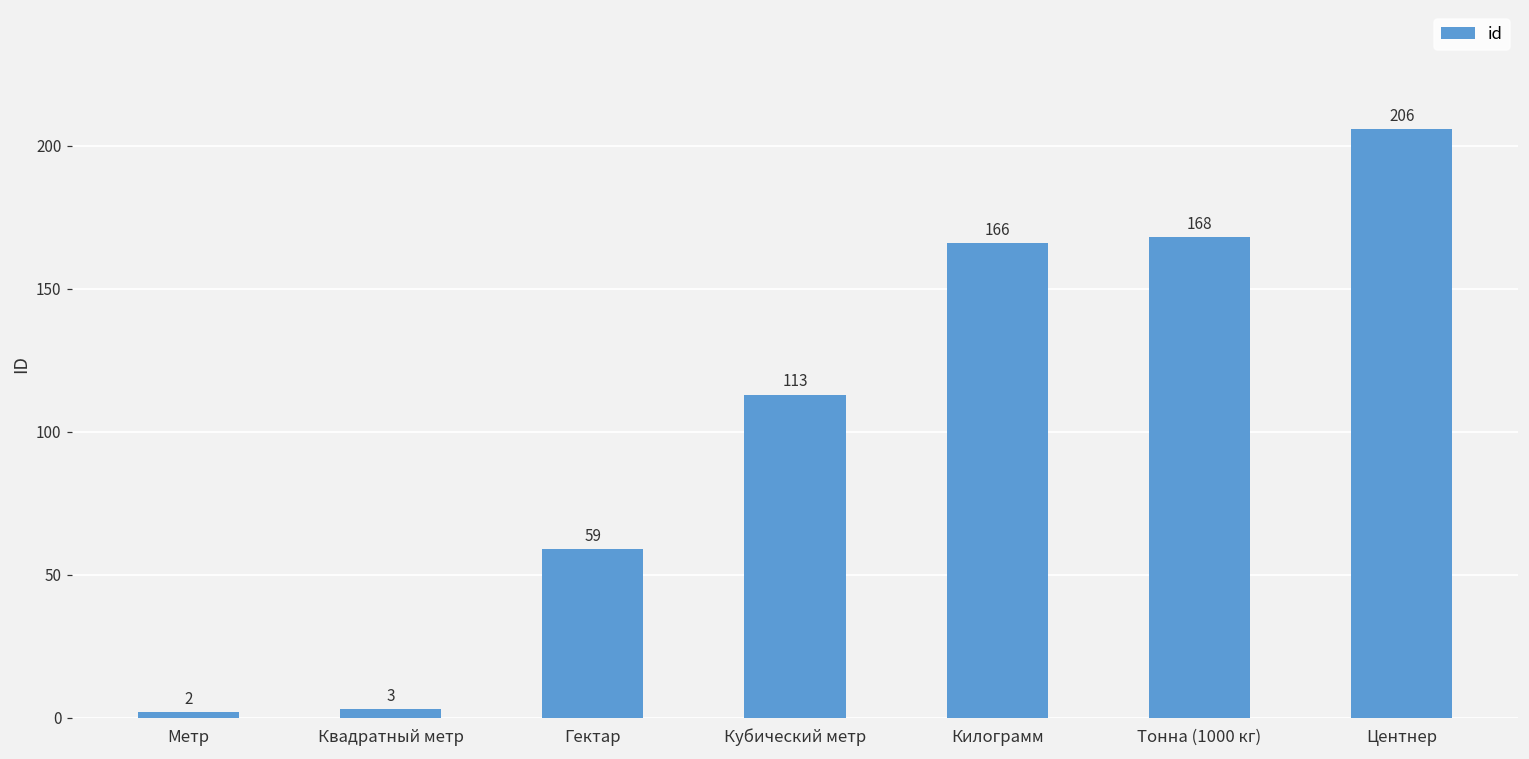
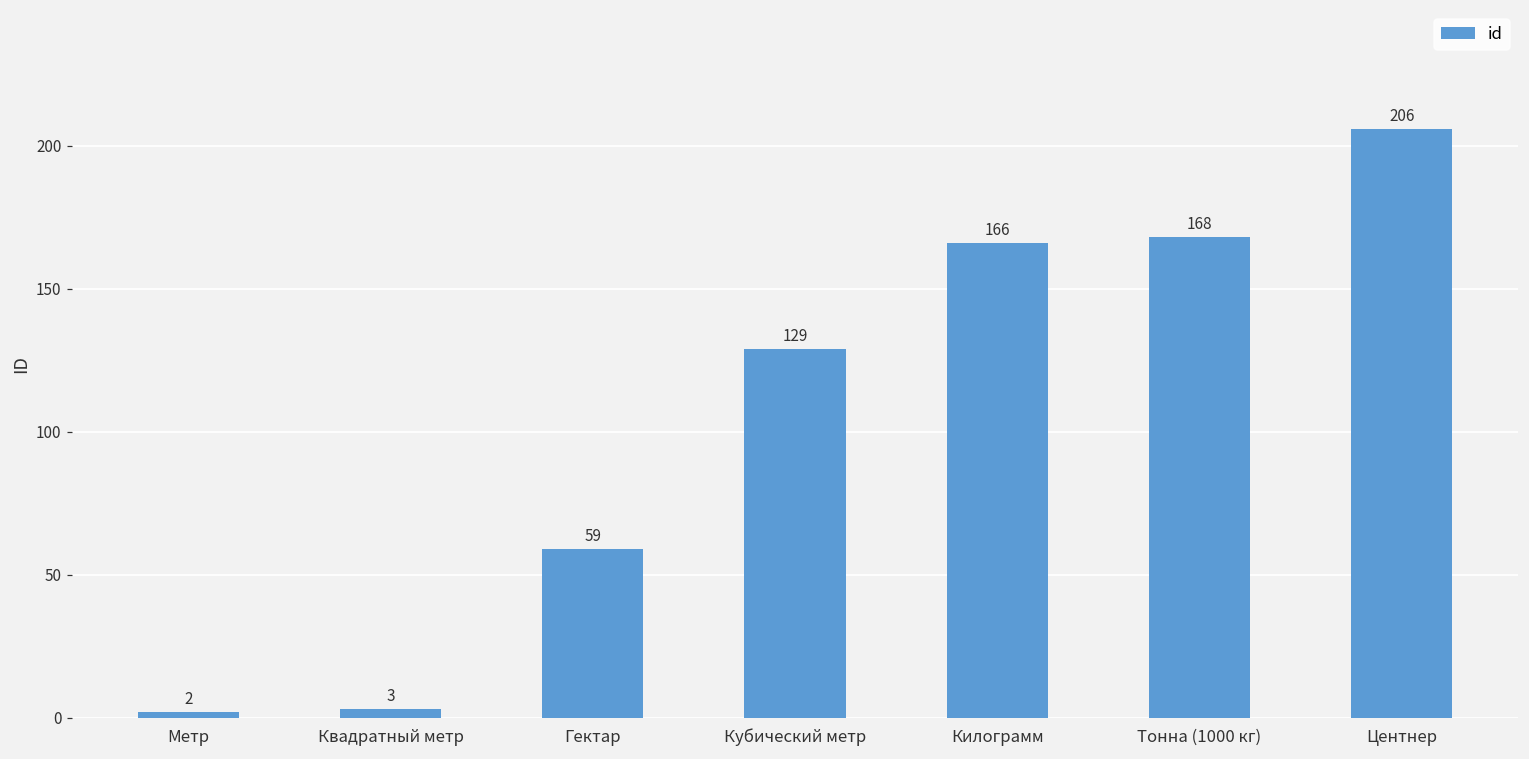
  {
    "Метр": 2,
    "Квадратный метр": 3,
    "Гектар": 59,
-   "Кубический метр": 113,
+   "Кубический метр": 129,
    "Килограмм": 166,
    "Тонна (1000 кг)": 168,
    "Центнер": 206
  }
